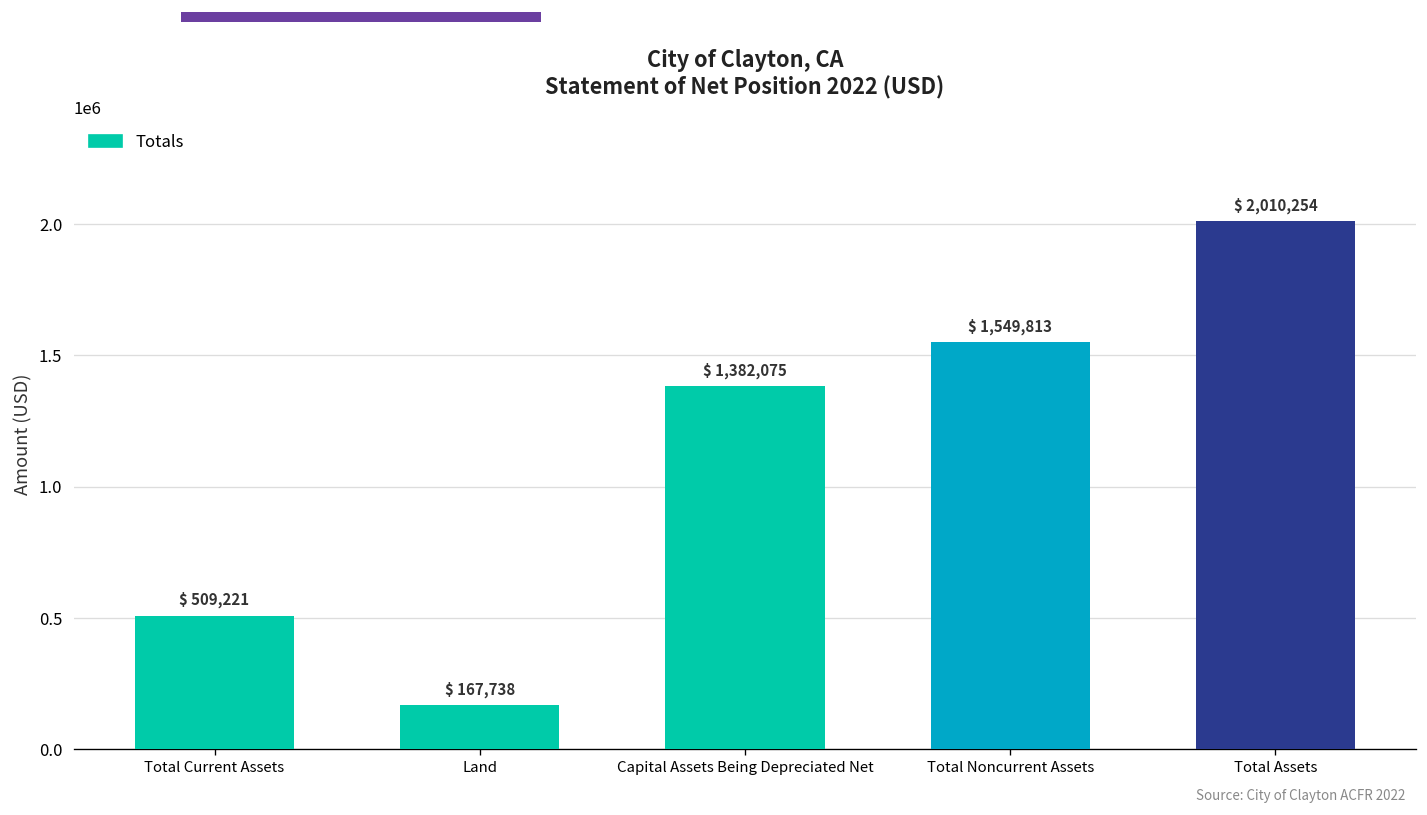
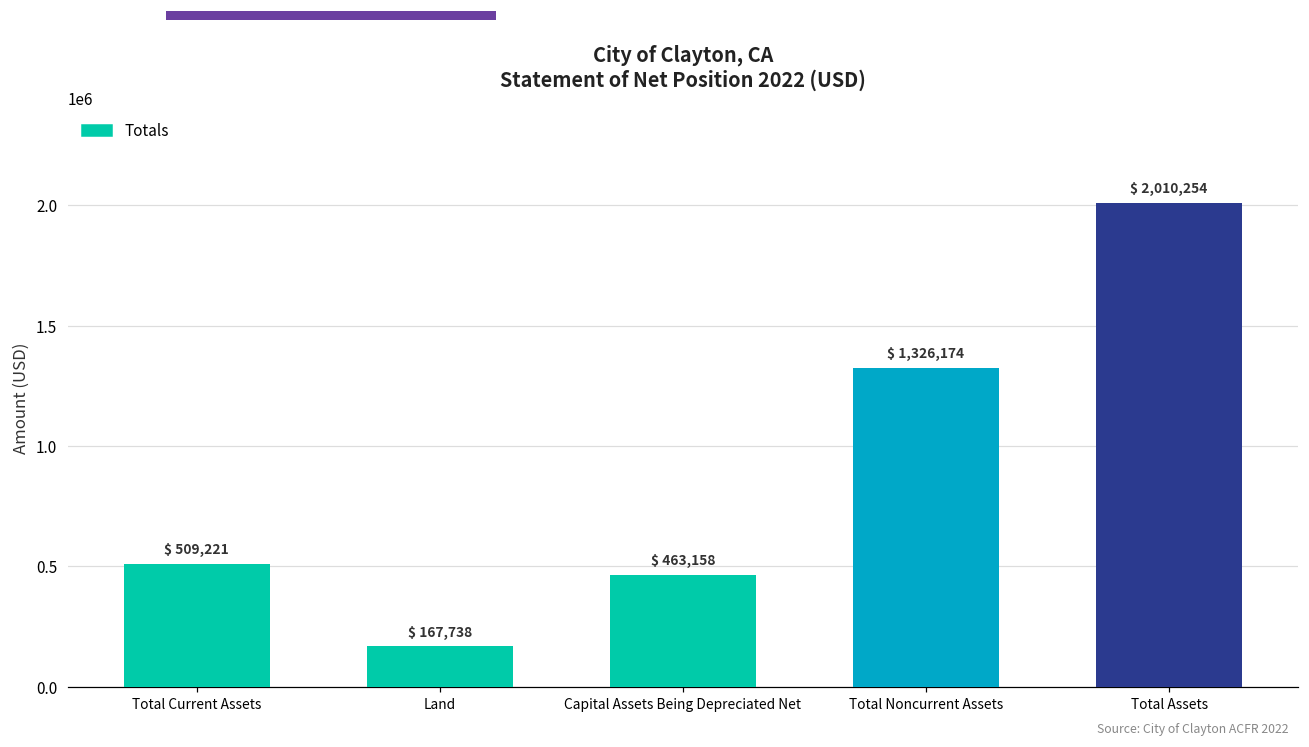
  {
    "City of Clayton, CA Statement of Net Position 2022 (USD)": {
      "Total Current Assets": "509,221",
      "Land": "167,738",
-     "Capital Assets Being Depreciated Net": "1,382,075",
-     "Total Noncurrent Assets": "1,549,813",
+     "Capital Assets Being Depreciated Net": "463,158",
+     "Total Noncurrent Assets": "1,326,174",
      "Total Assets": "2,010,254"
    }
  }
